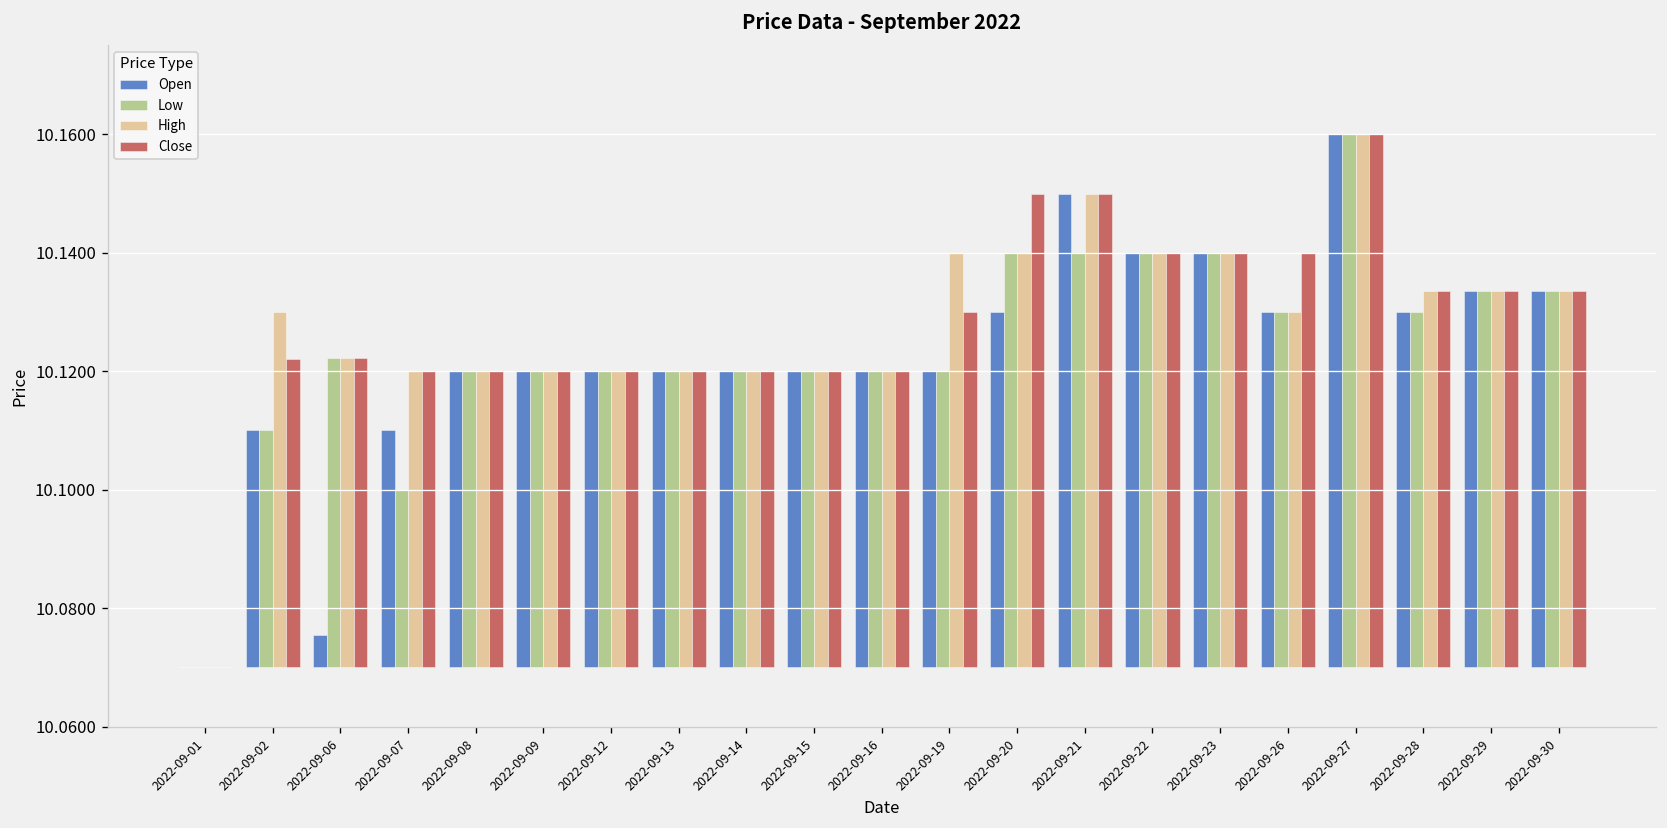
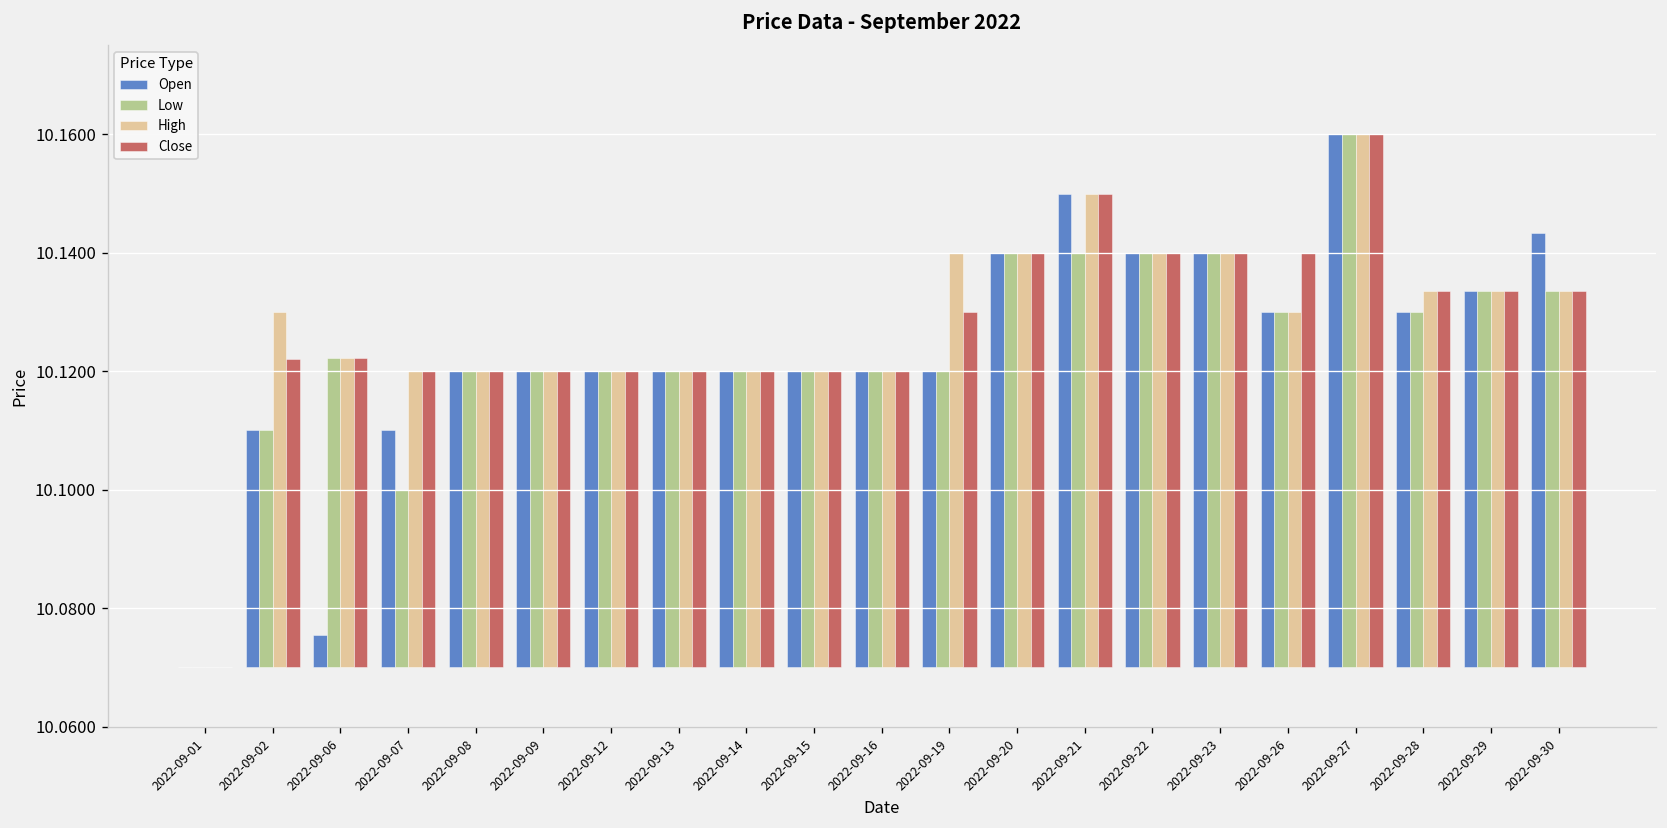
  {
    "Open": {
      "2022-09-02": 10.110,
      "2022-09-06": 10.075,
      "2022-09-07": 10.110,
      "2022-09-08": 10.120,
      "2022-09-09": 10.120,
      "2022-09-12": 10.120,
      "2022-09-13": 10.120,
      "2022-09-14": 10.120,
      "2022-09-15": 10.120,
      "2022-09-16": 10.120,
      "2022-09-19": 10.120,
-     "2022-09-20": 10.13,
+     "2022-09-20": 10.14,
      "2022-09-21": 10.150,
      "2022-09-22": 10.140,
      "2022-09-23": 10.140,
      "2022-09-26": 10.130,
      "2022-09-27": 10.160,
      "2022-09-28": 10.130,
      "2022-09-29": 10.134,
-     "2022-09-30": 10.134
+     "2022-09-30": 10.143
    },
    "Close": {
      "2022-09-02": 10.122,
      "2022-09-06": 10.122,
      "2022-09-07": 10.12,
      "2022-09-08": 10.12,
      "2022-09-09": 10.12,
      "2022-09-12": 10.12,
      "2022-09-13": 10.12,
      "2022-09-14": 10.12,
      "2022-09-15": 10.12,
      "2022-09-16": 10.12,
      "2022-09-19": 10.13,
-     "2022-09-20": 10.15,
+     "2022-09-20": 10.14,
      "2022-09-21": 10.15,
      "2022-09-22": 10.14,
      "2022-09-23": 10.14,
      "2022-09-26": 10.14,
      "2022-09-27": 10.16,
      "2022-09-28": 10.134,
      "2022-09-29": 10.134,
      "2022-09-30": 10.134
    }
  }
